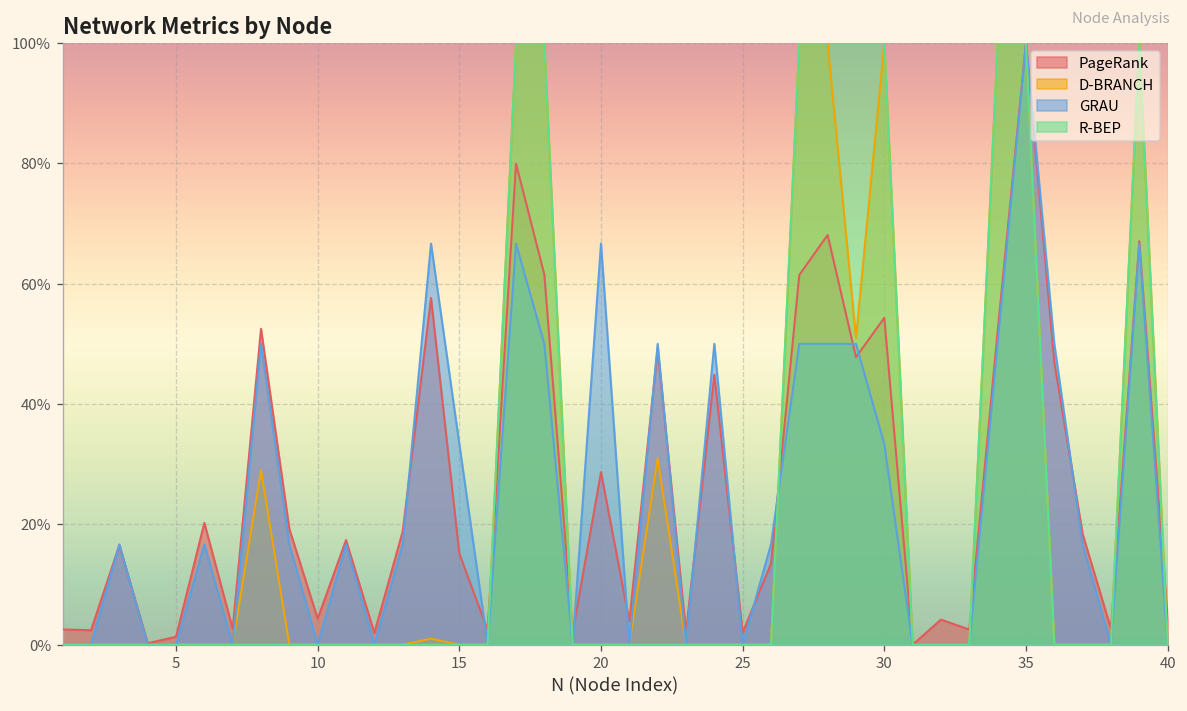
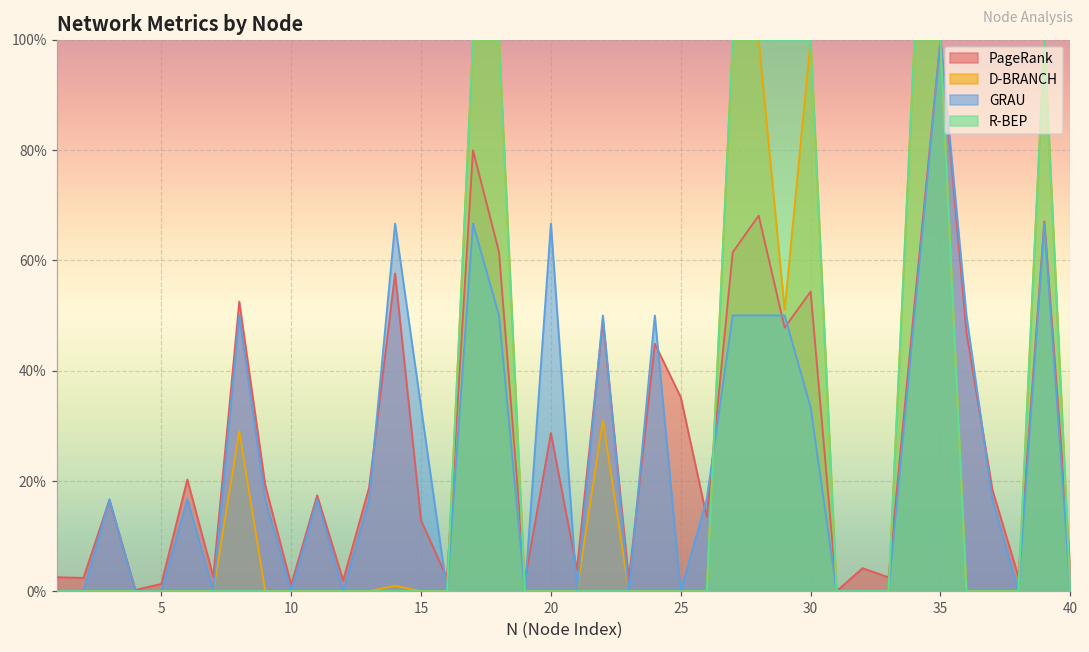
  {
    "PageRank": {
      "5": "1%",
-     "10": "4%",
-     "15": "15%",
+     "10": "1%",
+     "15": "13%",
      "20": "29%",
-     "25": "2%",
+     "25": "35%",
      "30": "54%",
      "40": "4%"
    },
    "GRAU": {
      "15": "33%",
      "20": "67%",
      "30": "33%"
    }
  }
